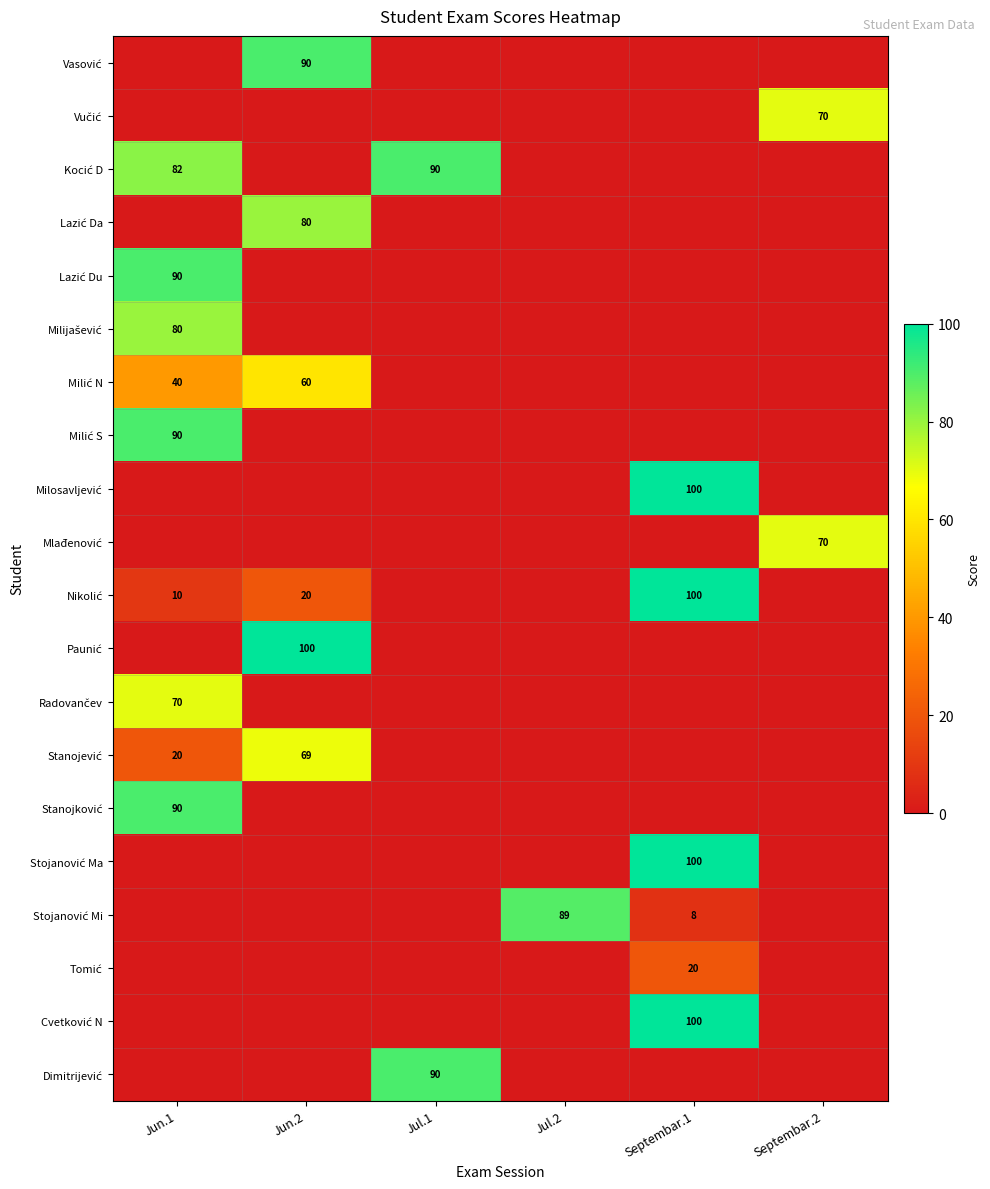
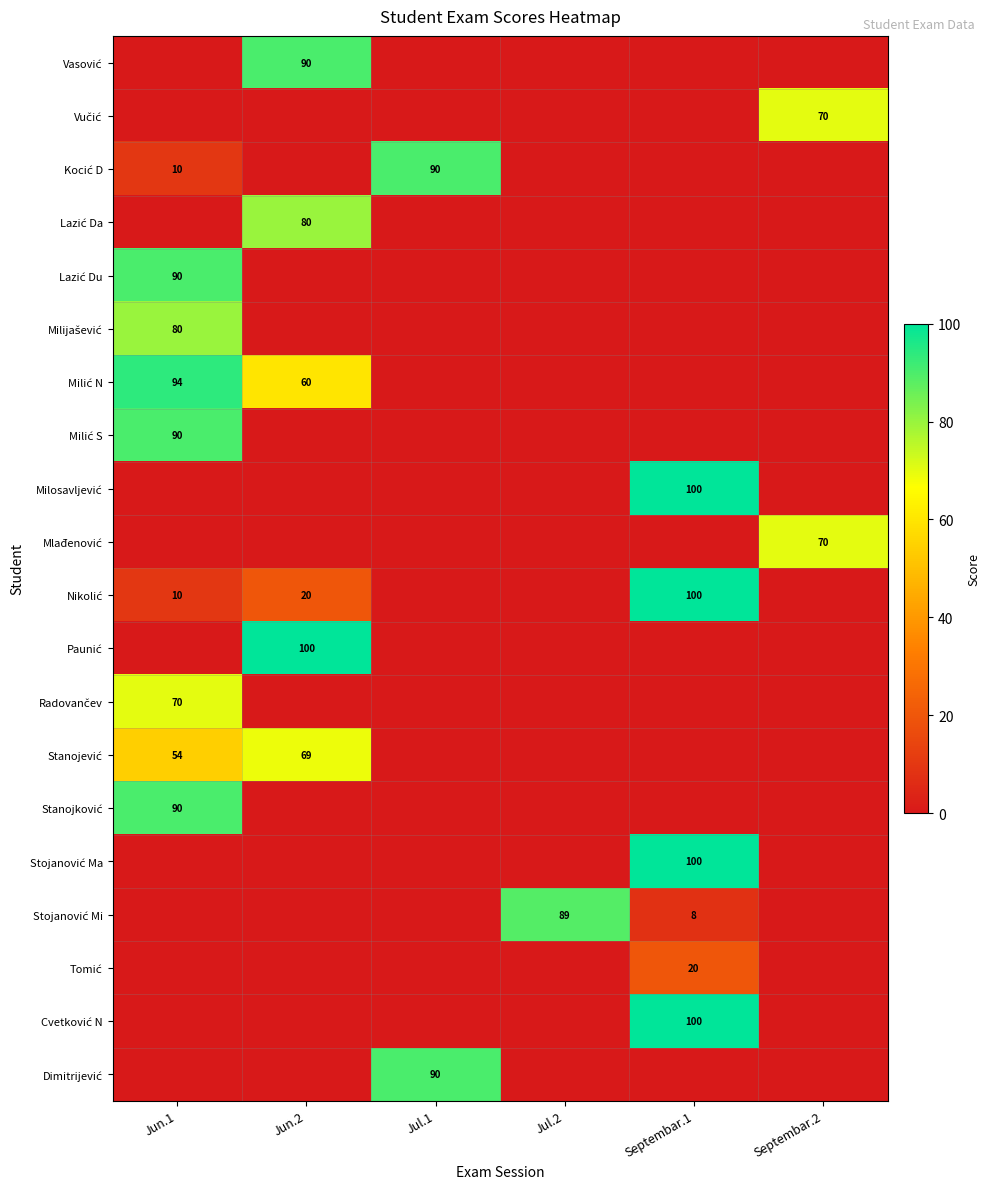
  {
    "Vasović": {
      "Jun.2": 90
    },
    "Vučić": {
      "Septembar.2": 70
    },
    "Kocić D": {
-     "Jun.1": 82,
+     "Jun.1": 10,
      "Jul.1": 90
    },
    "Lazić Da": {
      "Jun.2": 80
    },
    "Lazić Du": {
      "Jun.1": 90
    },
    "Milijašević": {
      "Jun.1": 80
    },
    "Milić N": {
-     "Jun.1": 40,
+     "Jun.1": 94,
      "Jun.2": 60
    },
    "Milić S": {
      "Jun.1": 90
    },
    "Milosavljević": {
      "Septembar.1": 100
    },
    "Mlađenović": {
      "Septembar.2": 70
    },
    "Nikolić": {
      "Jun.1": 10,
      "Jun.2": 20,
      "Septembar.1": 100
    },
    "Paunić": {
      "Jun.2": 100
    },
    "Radovančev": {
      "Jun.1": 70
    },
    "Stanojević": {
-     "Jun.1": 20,
+     "Jun.1": 54,
      "Jun.2": 69
    },
    "Stanojković": {
      "Jun.1": 90
    },
    "Stojanović Ma": {
      "Septembar.1": 100
    },
    "Stojanović Mi": {
      "Jul.2": 89,
      "Septembar.1": 8
    },
    "Tomić": {
      "Septembar.1": 20
    },
    "Cvetković N": {
      "Septembar.1": 100
    },
    "Dimitrijević": {
      "Jul.1": 90
    }
  }
